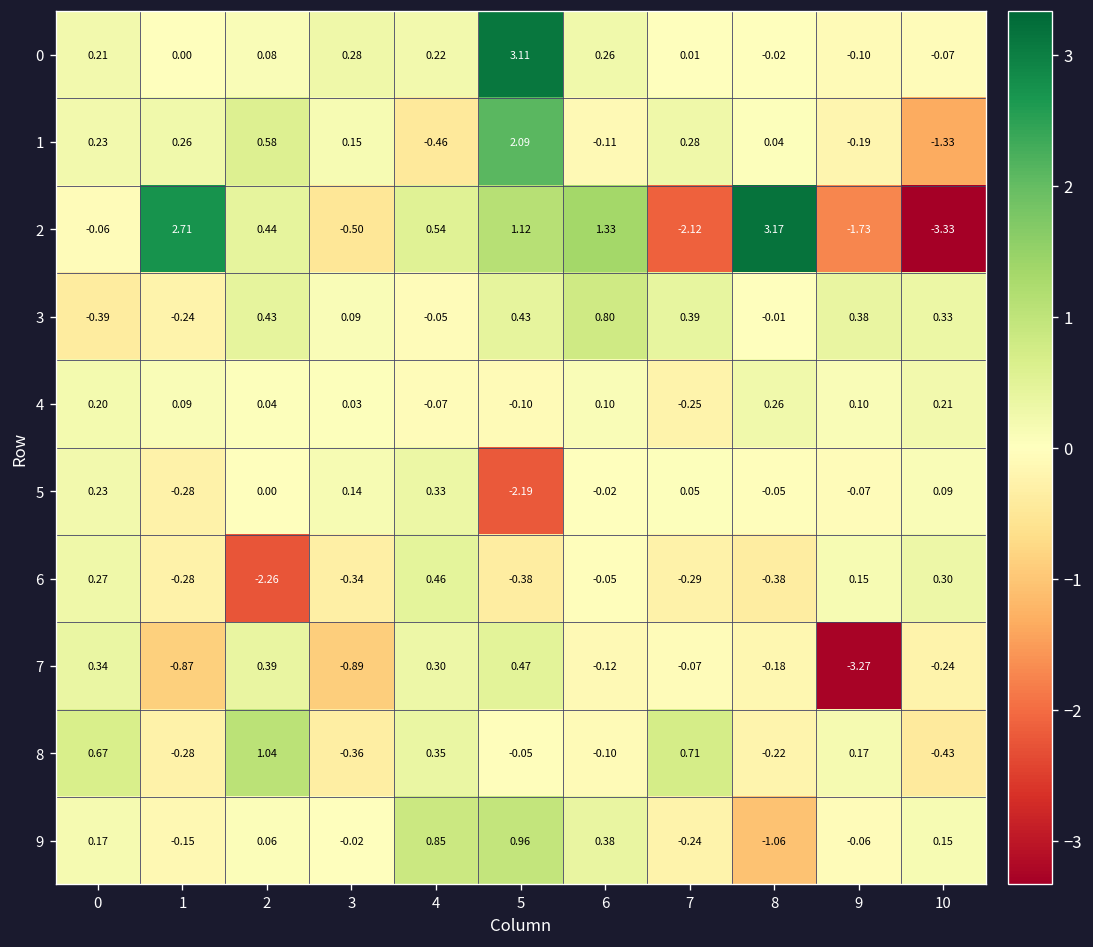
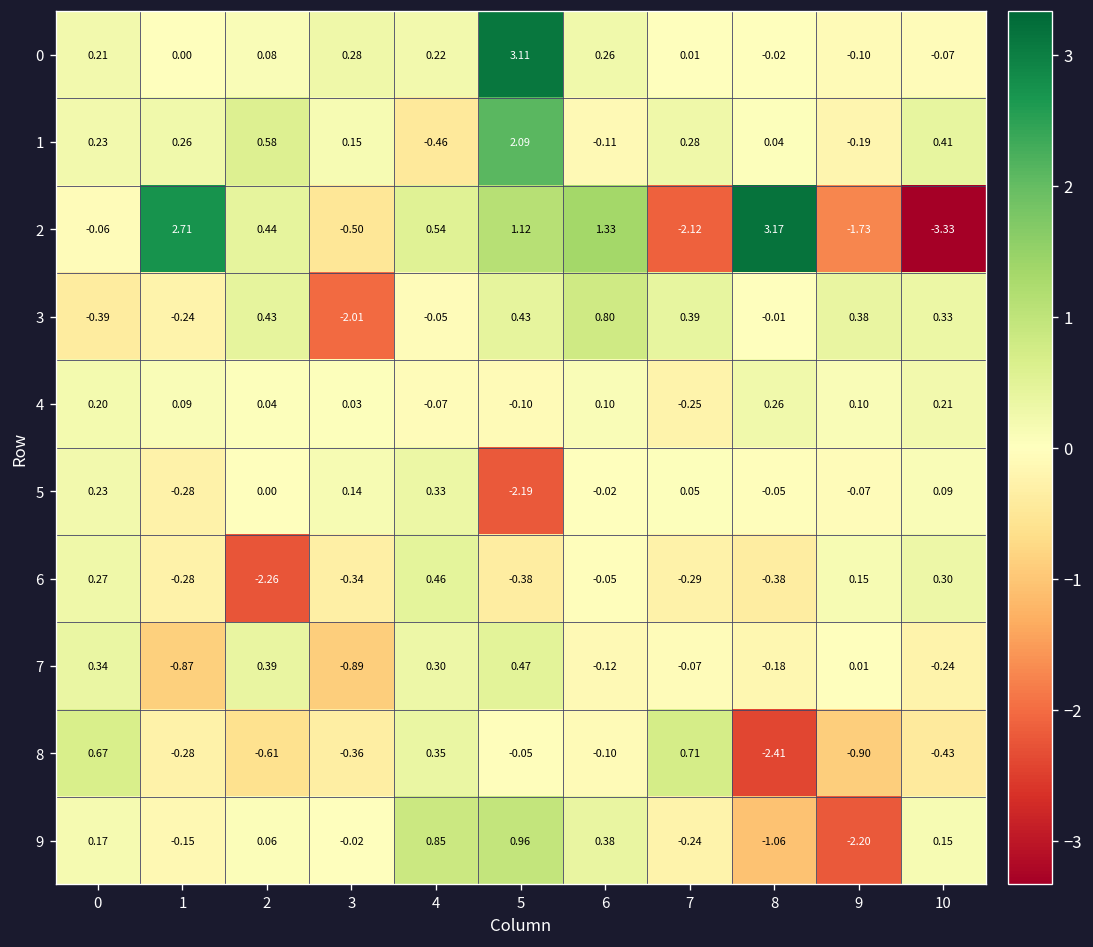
  {
    "0": {
      "0": 0.21,
      "1": 0.00,
      "2": 0.08,
      "3": 0.28,
      "4": 0.22,
      "5": 3.11,
      "6": 0.26,
      "7": 0.01,
      "8": -0.02,
      "9": -0.10,
      "10": -0.07
    },
    "1": {
      "0": 0.23,
      "1": 0.26,
      "2": 0.58,
      "3": 0.15,
      "4": -0.46,
      "5": 2.09,
      "6": -0.11,
      "7": 0.28,
      "8": 0.04,
      "9": -0.19,
-     "10": -1.33
+     "10": 0.41
    },
    "2": {
      "0": -0.06,
      "1": 2.71,
      "2": 0.44,
      "3": -0.50,
      "4": 0.54,
      "5": 1.12,
      "6": 1.33,
      "7": -2.12,
      "8": 3.17,
      "9": -1.73,
      "10": -3.33
    },
    "3": {
      "0": -0.39,
      "1": -0.24,
      "2": 0.43,
-     "3": 0.09,
+     "3": -2.01,
      "4": -0.05,
      "5": 0.43,
      "6": 0.80,
      "7": 0.39,
      "8": -0.01,
      "9": 0.38,
      "10": 0.33
    },
    "4": {
      "0": 0.20,
      "1": 0.09,
      "2": 0.04,
      "3": 0.03,
      "4": -0.07,
      "5": -0.10,
      "6": 0.10,
      "7": -0.25,
      "8": 0.26,
      "9": 0.10,
      "10": 0.21
    },
    "5": {
      "0": 0.23,
      "1": -0.28,
      "2": 0.00,
      "3": 0.14,
      "4": 0.33,
      "5": -2.19,
      "6": -0.02,
      "7": 0.05,
      "8": -0.05,
      "9": -0.07,
      "10": 0.09
    },
    "6": {
      "0": 0.27,
      "1": -0.28,
      "2": -2.26,
      "3": -0.34,
      "4": 0.46,
      "5": -0.38,
      "6": -0.05,
      "7": -0.29,
      "8": -0.38,
      "9": 0.15,
      "10": 0.30
    },
    "7": {
      "0": 0.34,
      "1": -0.87,
      "2": 0.39,
      "3": -0.89,
      "4": 0.30,
      "5": 0.47,
      "6": -0.12,
      "7": -0.07,
      "8": -0.18,
-     "9": -3.27,
+     "9": 0.01,
      "10": -0.24
    },
    "8": {
      "0": 0.67,
      "1": -0.28,
-     "2": 1.04,
+     "2": -0.61,
      "3": -0.36,
      "4": 0.35,
      "5": -0.05,
      "6": -0.10,
      "7": 0.71,
-     "8": -0.22,
-     "9": 0.17,
+     "8": -2.41,
+     "9": -0.90,
      "10": -0.43
    },
    "9": {
      "0": 0.17,
      "1": -0.15,
      "2": 0.06,
      "3": -0.02,
      "4": 0.85,
      "5": 0.96,
      "6": 0.38,
      "7": -0.24,
      "8": -1.06,
-     "9": -0.06,
+     "9": -2.20,
      "10": 0.15
    }
  }
